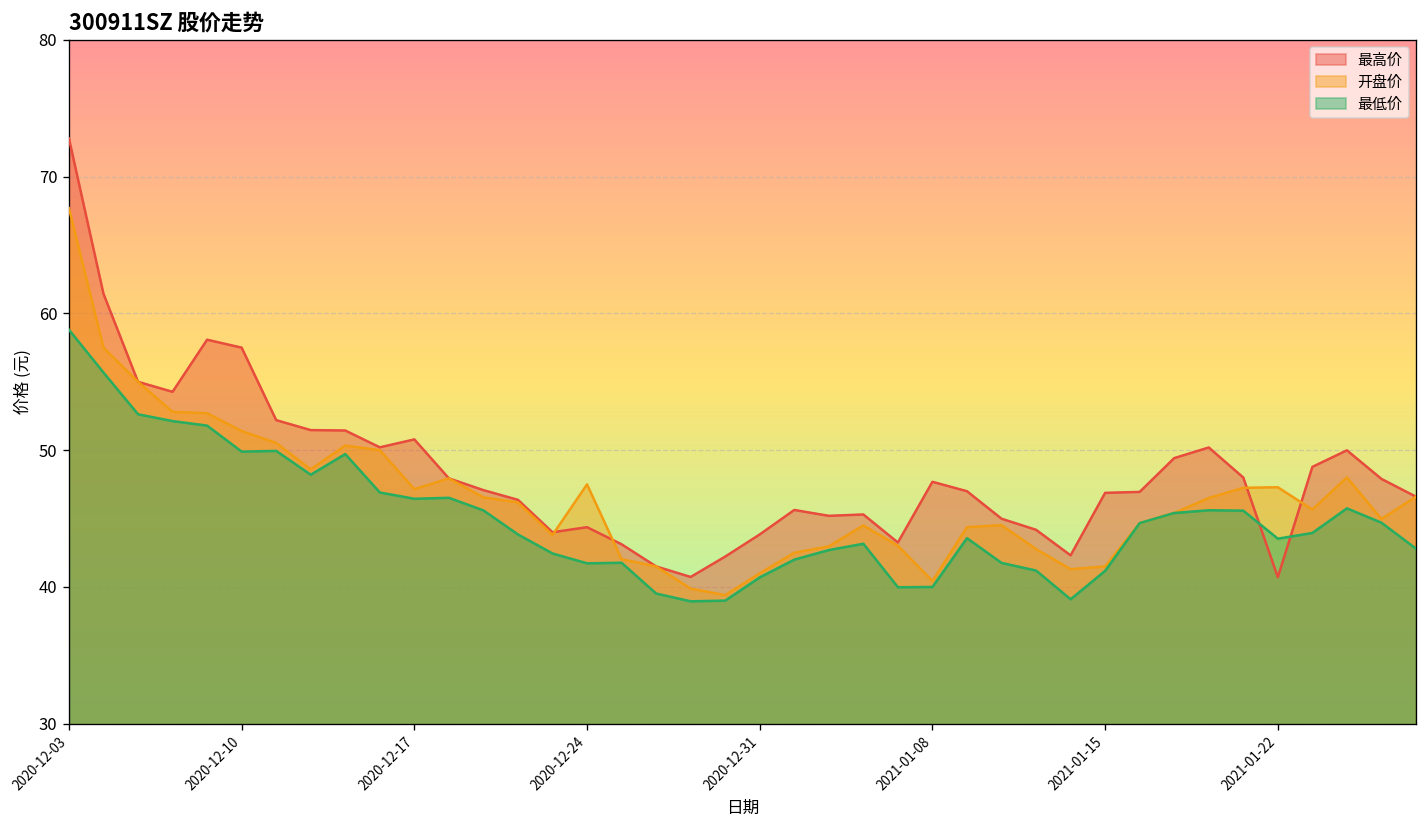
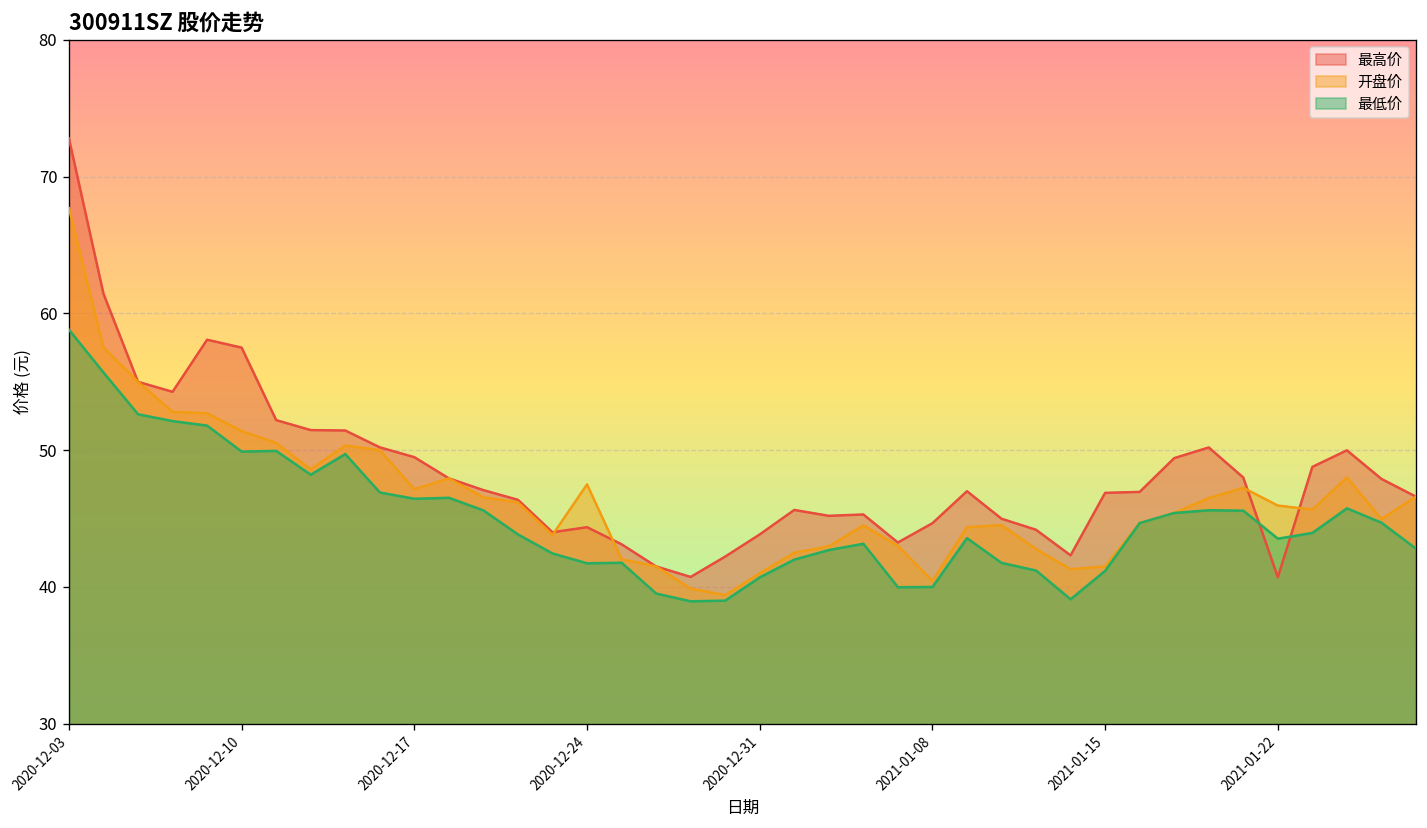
  {
    "最高价": {
      "2020-12-03": 72.8,
      "2020-12-10": 57.5,
-     "2020-12-17": 50.8,
+     "2020-12-17": 49.5,
      "2020-12-24": 44.4,
      "2020-12-31": 43.8,
-     "2021-01-08": 47.7,
+     "2021-01-08": 44.7,
      "2021-01-15": 46.9,
      "2021-01-22": 40.7
    },
    "开盘价": {
      "2020-12-03": 67.7,
      "2020-12-10": 51.4,
      "2020-12-17": 47.2,
      "2020-12-24": 47.5,
      "2020-12-31": 41.0,
      "2021-01-08": 40.4,
      "2021-01-15": 41.5,
-     "2021-01-22": 47.3
+     "2021-01-22": 46.0
    },
    "最低价": {
      "2020-12-03": 58.8,
      "2020-12-10": 49.9,
      "2020-12-17": 46.5,
      "2020-12-24": 41.7,
      "2020-12-31": 40.7,
      "2021-01-08": 40.0,
      "2021-01-15": 41.2,
      "2021-01-22": 43.5
    }
  }
